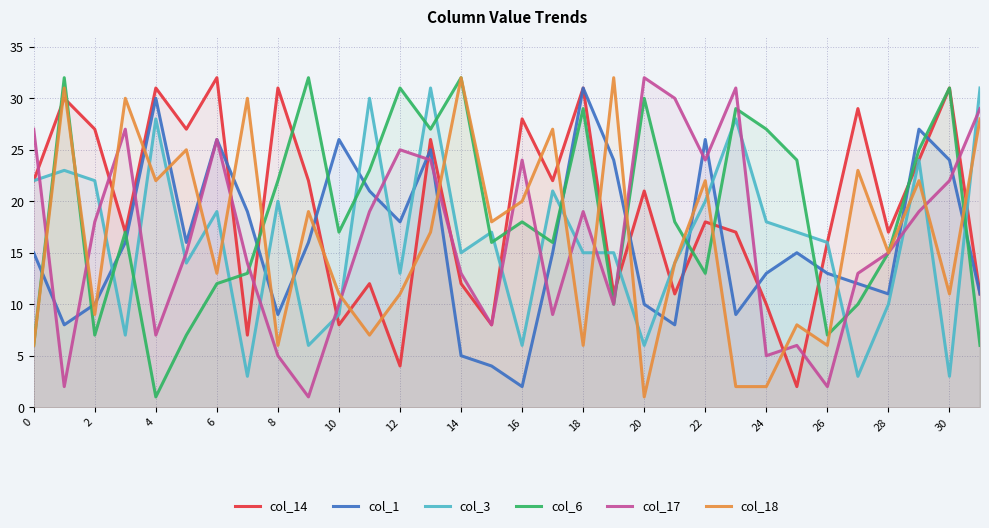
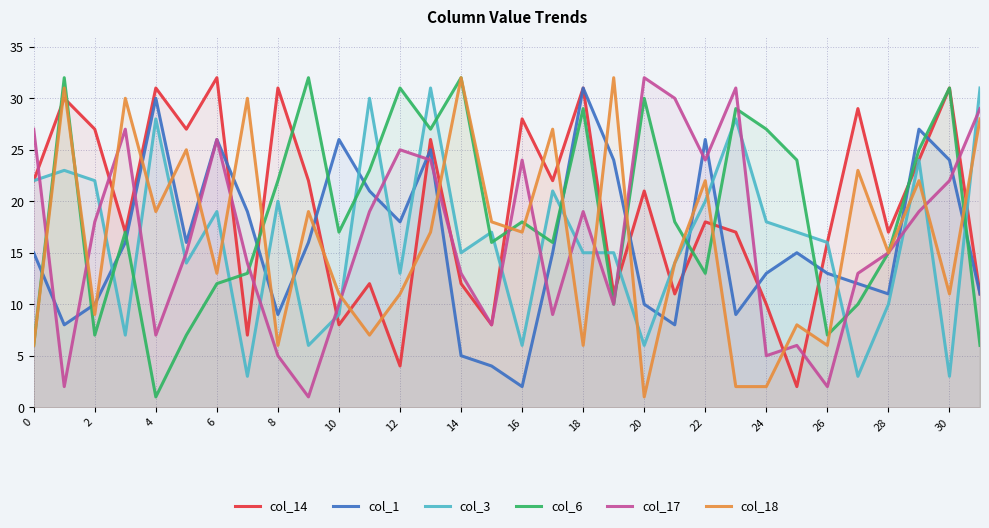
  {
    "col_14": {
      "2": 27,
      "4": 31,
      "6": 32,
      "8": 31,
      "10": 8,
      "12": 4,
      "14": 12,
      "16": 28,
      "20": 21,
      "22": 18,
      "24": 10,
      "28": 17
    },
    "col_1": {
      "0": 15,
      "2": 10,
      "4": 30,
      "8": 9,
      "10": 26,
      "12": 18,
      "14": 5,
      "16": 2,
      "20": 10,
      "22": 26,
      "24": 13,
      "26": 13,
      "28": 11,
      "30": 24
    },
    "col_3": {
      "2": 22,
      "4": 28,
      "6": 19,
      "8": 20,
      "10": 9,
      "12": 13,
      "14": 15,
      "16": 6,
      "18": 15,
      "20": 6,
      "22": 20,
      "24": 18,
      "28": 10,
      "30": 3
    },
    "col_6": {
      "2": 7,
      "4": 1,
      "6": 12,
      "8": 22,
      "10": 17,
      "12": 31,
      "16": 18,
      "18": 29,
      "20": 30,
      "22": 13,
      "24": 27,
      "26": 7
    },
    "col_17": {
      "0": 27,
      "2": 18,
      "4": 7,
      "8": 5,
      "10": 10,
      "12": 25,
      "14": 13,
      "16": 24,
      "18": 19,
      "20": 32,
      "22": 24,
      "24": 5,
      "26": 2,
      "30": 22
    },
    "col_18": {
      "2": 9,
-     "4": 22,
+     "4": 19,
      "6": 13,
      "8": 6,
      "10": 11,
      "12": 11,
-     "16": 20,
+     "16": 17,
      "18": 6,
      "20": 1,
      "22": 22,
      "24": 2,
      "26": 6,
      "30": 11
    }
  }
